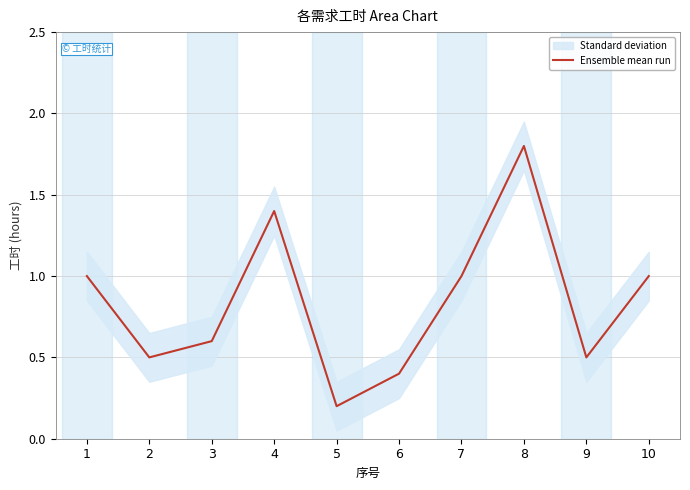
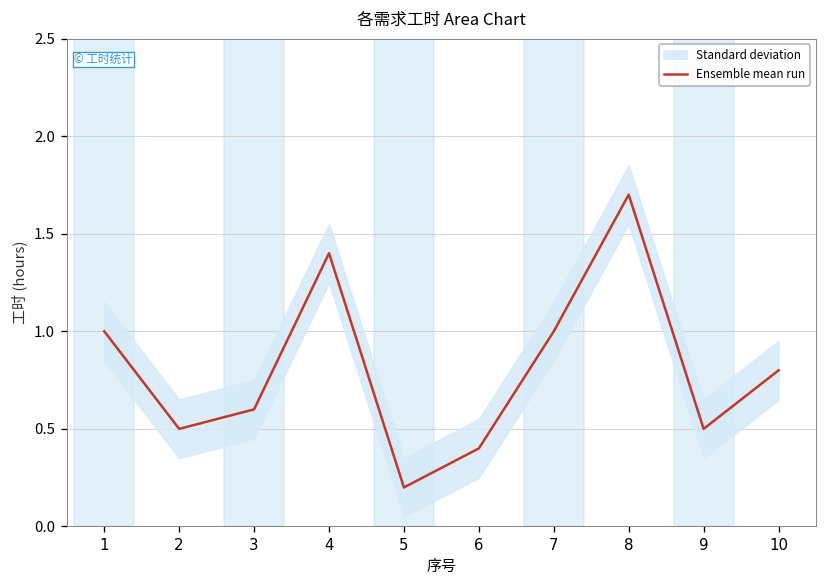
  {
    "Ensemble mean run": {
      "1": 1.0,
      "2": 0.5,
      "3": 0.6,
      "4": 1.4,
      "5": 0.2,
      "6": 0.4,
      "7": 1.0,
-     "8": 1.8,
+     "8": 1.7,
      "9": 0.5,
-     "10": 1.0
+     "10": 0.8
    }
  }
